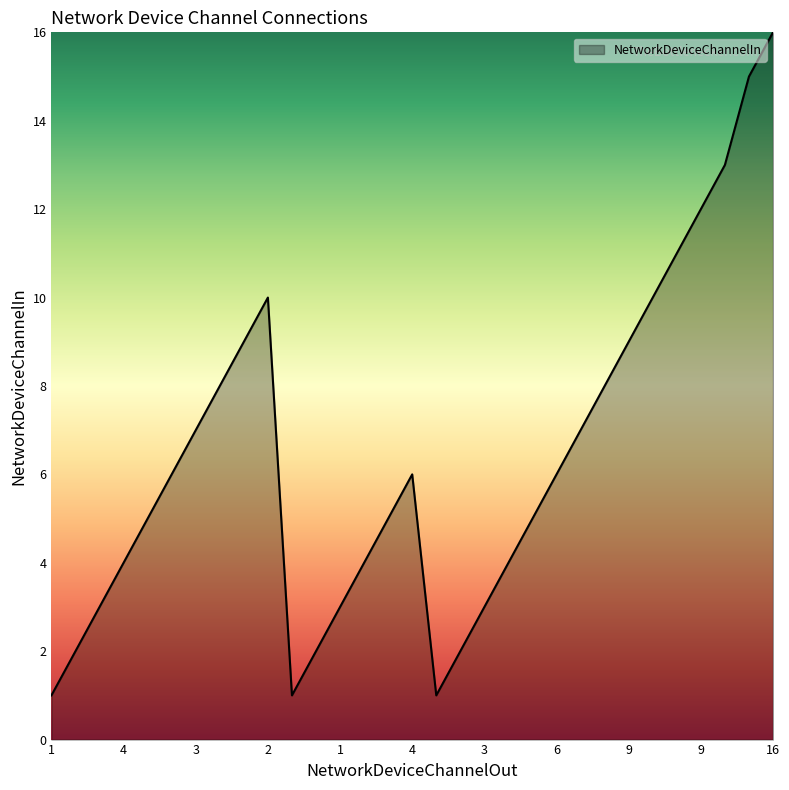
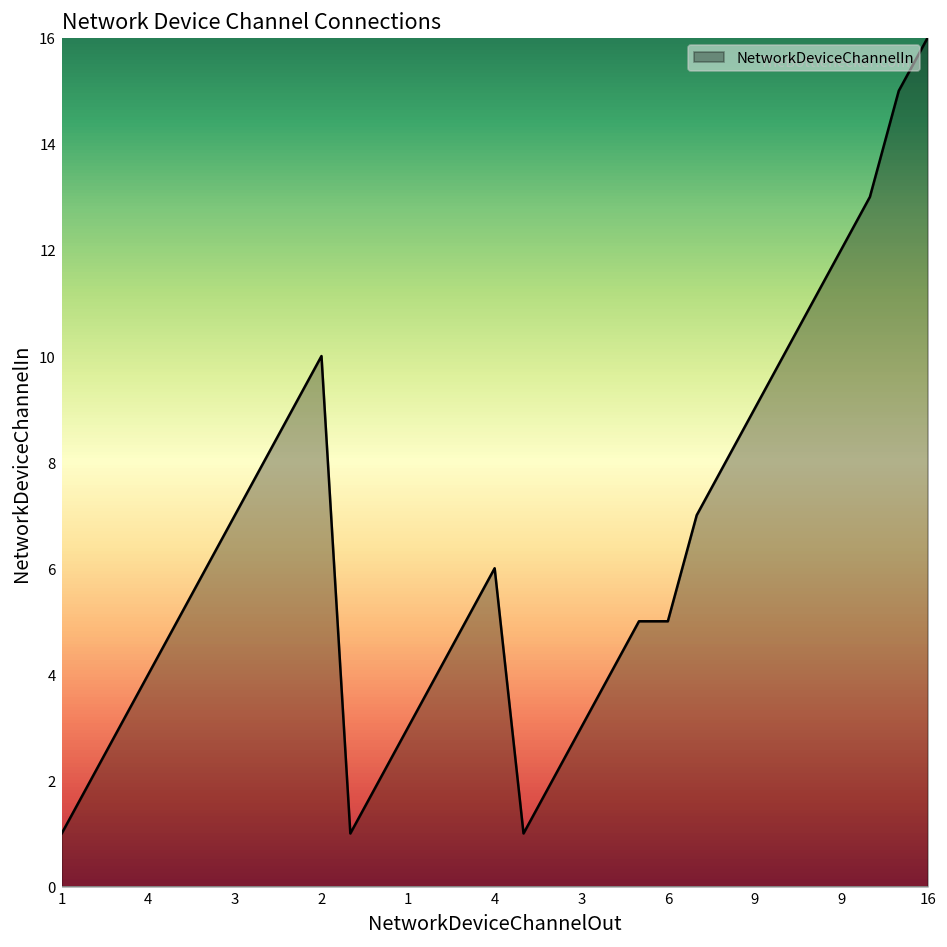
  {
-   "6": 6
+   "6": 5
  }
